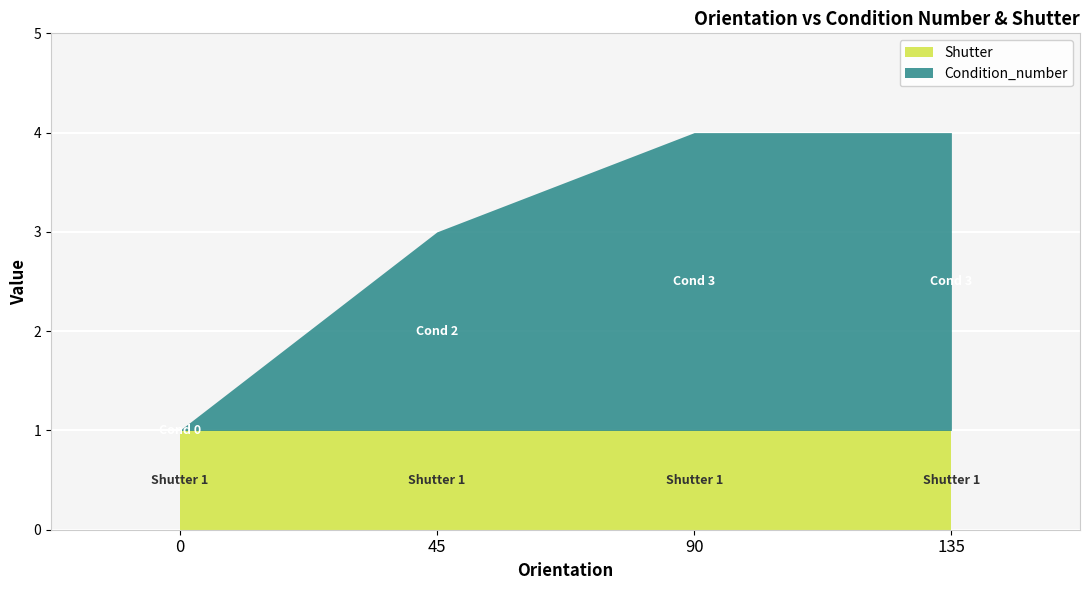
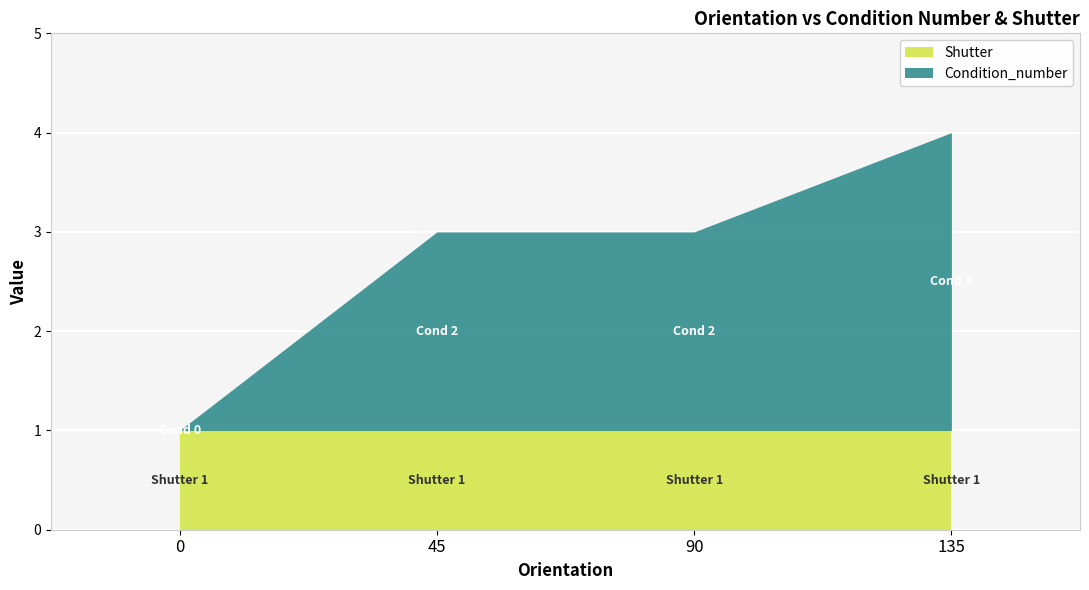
  {
    "Shutter": {
      "45": 1.0,
      "90": 1.0,
      "135": 1.0
    },
    "Condition_number": {
-     "90": 3
+     "90": 2
    }
  }
